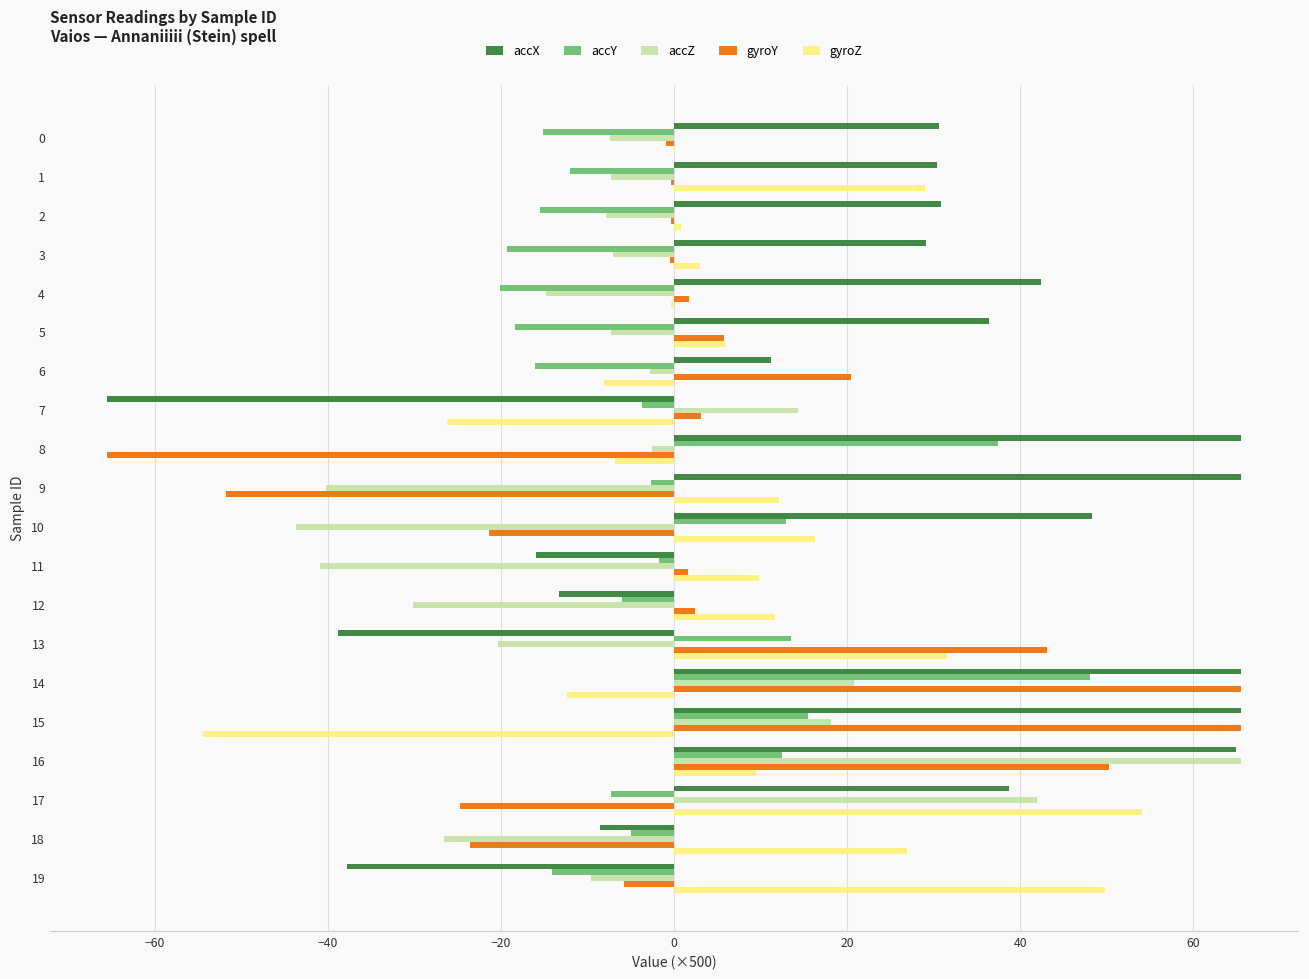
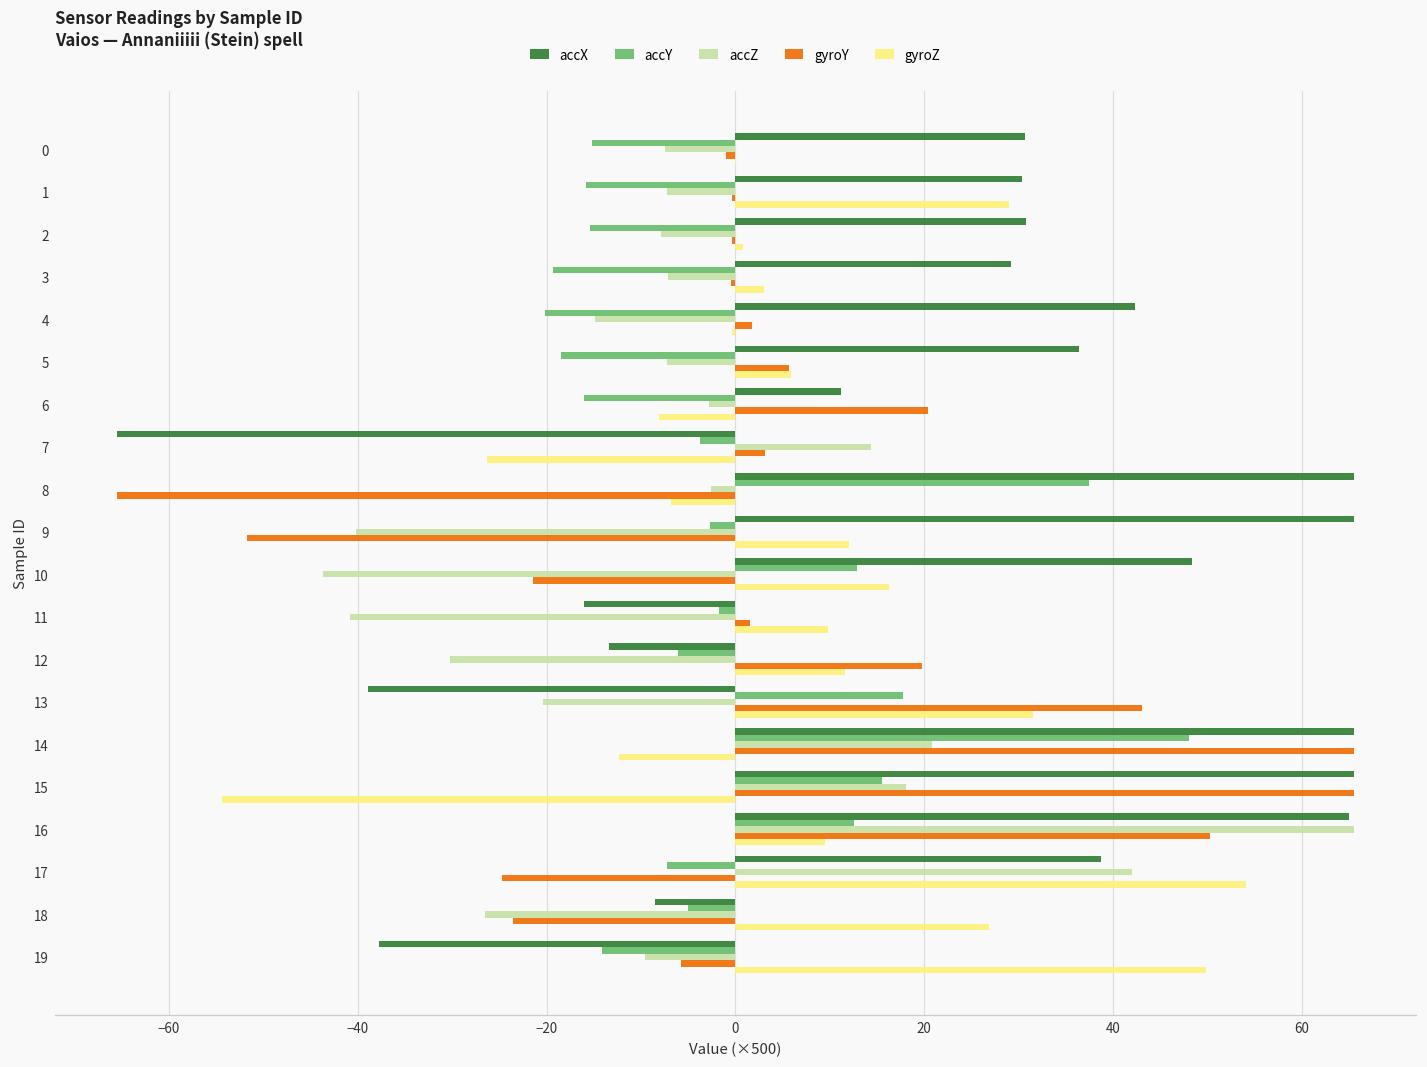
  {
    "accX": {
      "0": 31,
      "1": 30,
      "2": 31,
      "3": 29,
      "4": 42,
      "5": 36,
      "6": 11,
      "7": -66,
      "8": 66,
      "9": 66,
      "10": 48,
      "11": -16,
      "12": -13,
      "13": -39,
      "14": 66,
      "15": 66,
      "16": 65,
      "17": 39,
      "18": -9,
      "19": -38
    },
    "accY": {
      "0": -15,
-     "1": -12,
+     "1": -16,
      "2": -15,
      "3": -19,
      "4": -20,
      "5": -18,
      "6": -16,
      "7": -4,
      "8": 37,
      "9": -3,
      "10": 13,
      "11": -2,
      "12": -6,
-     "13": 13,
+     "13": 18,
      "14": 48,
      "15": 15,
      "16": 13,
      "17": -7,
      "18": -5,
      "19": -14
    },
    "accZ": {
      "0": -7,
      "1": -7,
      "2": -8,
      "3": -7,
      "4": -15,
      "5": -7,
      "6": -3,
      "7": 14,
      "8": -3,
      "9": -40,
      "10": -44,
      "11": -41,
      "12": -30,
      "13": -20,
      "14": 21,
      "15": 18,
      "16": 66,
      "17": 42,
      "18": -27,
      "19": -10
    },
    "gyroY": {
      "0": -1,
      "1": 0,
      "2": 0,
      "3": -1,
      "4": 2,
      "5": 6,
      "6": 20,
      "7": 3,
      "8": -66,
      "9": -52,
      "10": -21,
      "11": 2,
-     "12": 2,
+     "12": 20,
      "13": 43,
      "14": 66,
      "15": 66,
      "16": 50,
      "17": -25,
      "18": -24,
      "19": -6
    },
    "gyroZ": {
      "1": 29,
      "2": 1,
      "3": 3,
      "4": 0,
      "5": 6,
      "6": -8,
      "7": -26,
      "8": -7,
      "9": 12,
      "10": 16,
      "11": 10,
      "12": 12,
      "13": 32,
      "14": -12,
      "15": -54,
      "16": 9,
      "17": 54,
      "18": 27,
      "19": 50
    }
  }
